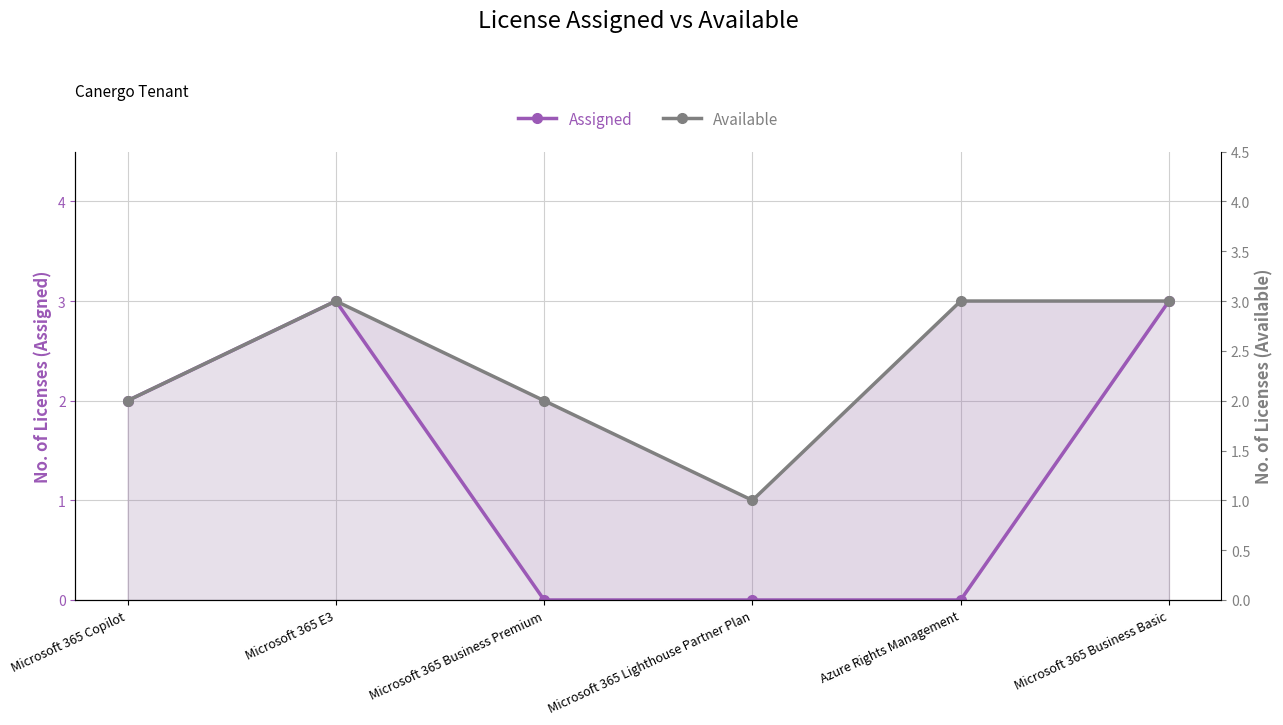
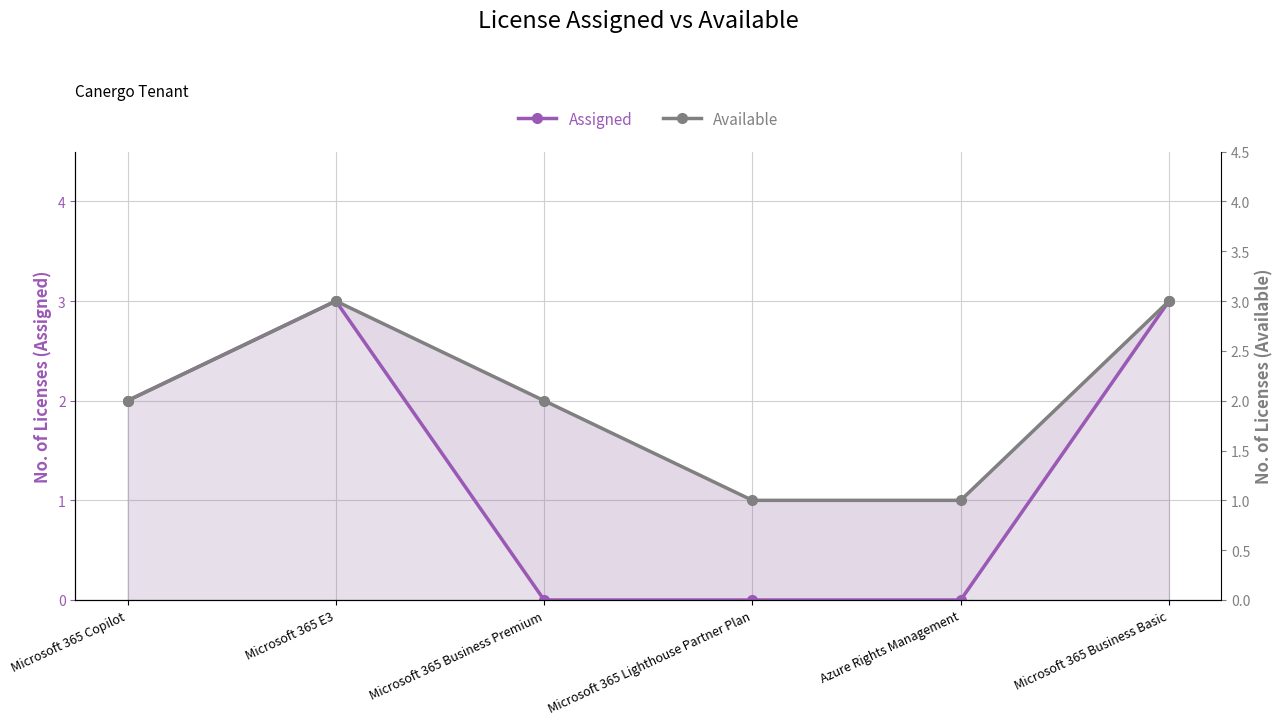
  {
    "Assigned": {
      "Microsoft 365 Business Premium": 0,
      "Microsoft 365 Lighthouse Partner Plan": 0,
      "Azure Rights Management": 0
    },
    "Available": {
      "Microsoft 365 Business Premium": 2,
      "Microsoft 365 Lighthouse Partner Plan": 1,
-     "Azure Rights Management": 3
+     "Azure Rights Management": 1
    }
  }
